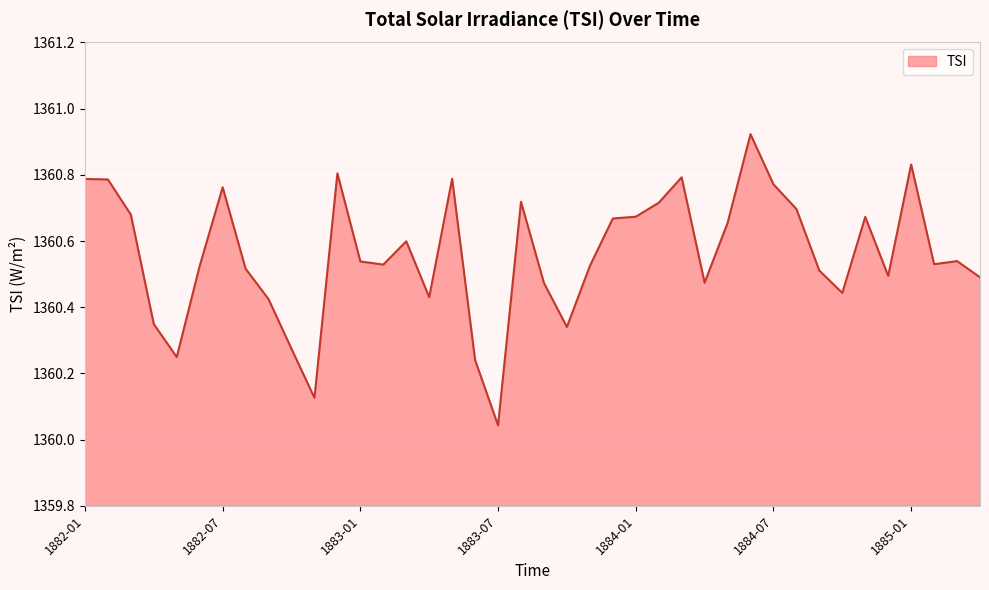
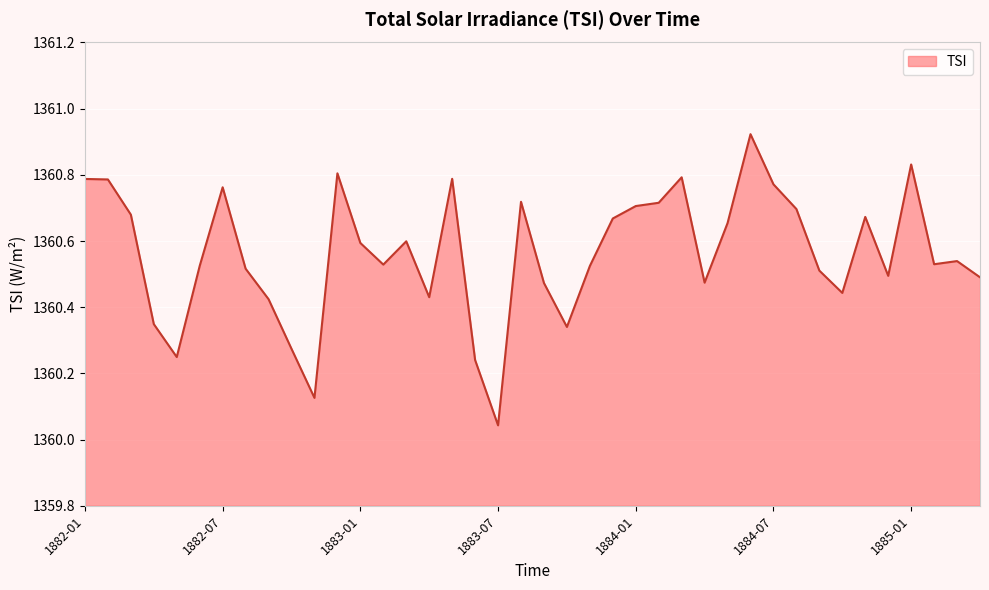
  {
    "1882-01": 1360.79,
    "1882-07": 1360.76,
-   "1883-01": 1360.54,
+   "1883-01": 1360.59,
    "1883-07": 1360.04,
-   "1884-01": 1360.67,
+   "1884-01": 1360.71,
    "1884-07": 1360.77,
    "1885-01": 1360.83
  }
